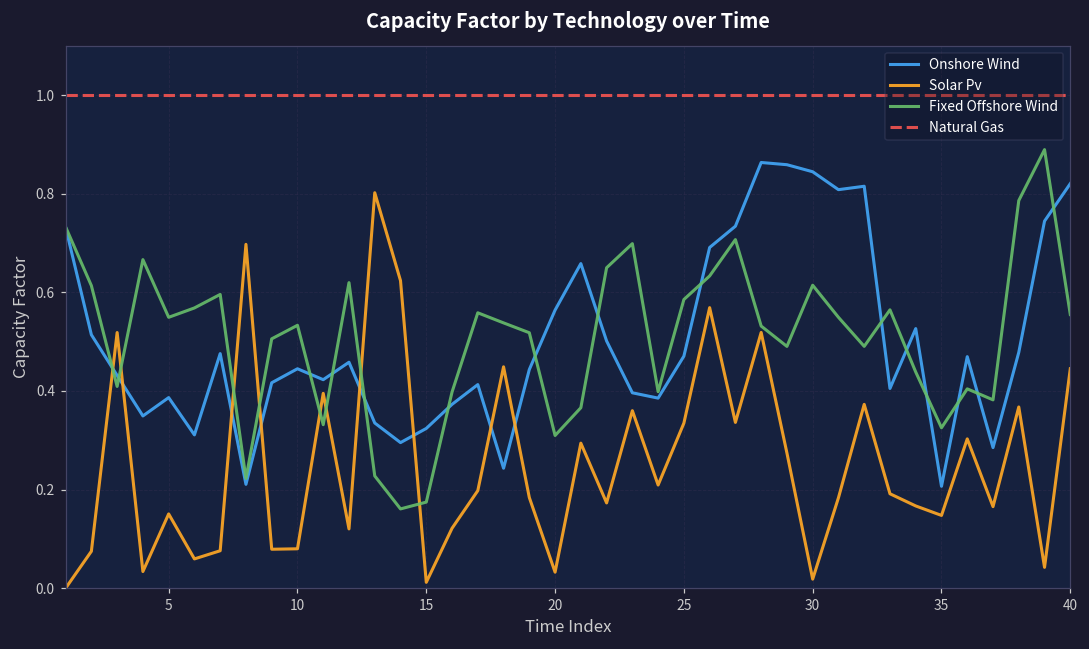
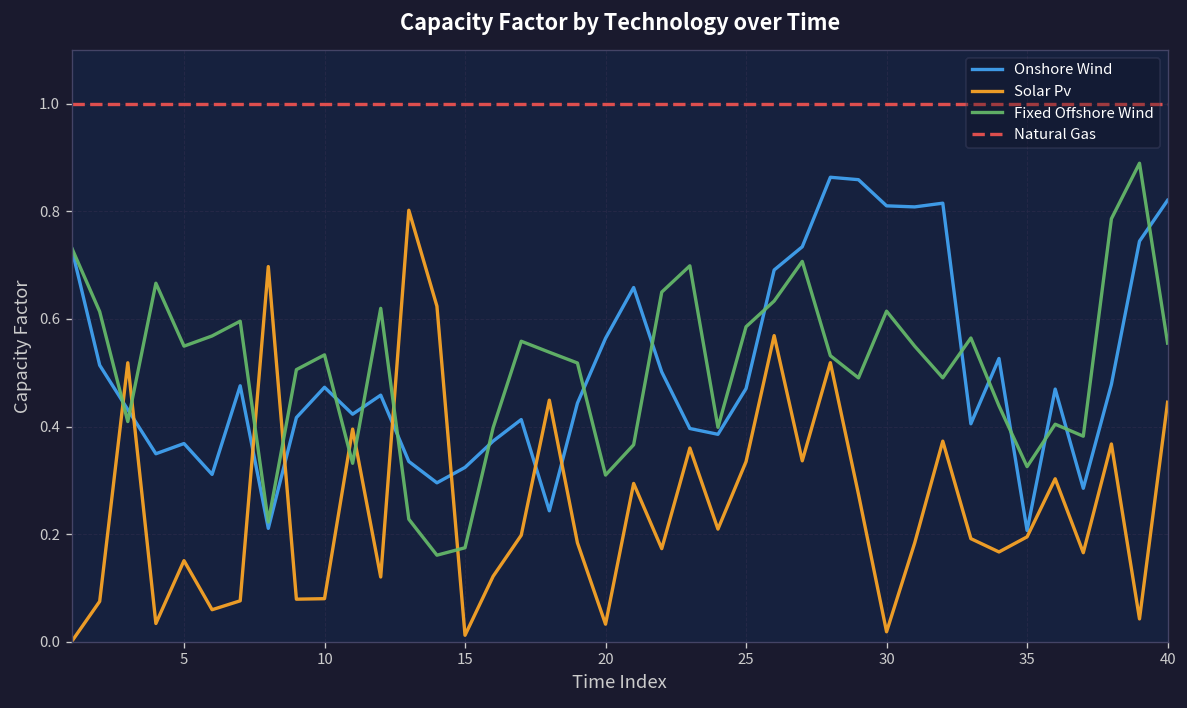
  {
    "Onshore Wind": {
-     "5": 0.39,
-     "10": 0.45,
+     "5": 0.37,
+     "10": 0.47,
      "15": 0.32,
      "20": 0.56,
      "25": 0.47,
-     "30": 0.84,
+     "30": 0.81,
      "35": 0.21,
      "40": 0.82
    },
    "Solar Pv": {
      "5": 0.15,
      "10": 0.08,
      "15": 0.01,
      "20": 0.03,
      "25": 0.33,
      "30": 0.02,
-     "35": 0.15,
+     "35": 0.19,
      "40": 0.45
    },
    "Fixed Offshore Wind": {
      "5": 0.55,
      "10": 0.53,
      "15": 0.17,
      "20": 0.31,
      "25": 0.59,
      "30": 0.61,
      "35": 0.33,
      "40": 0.56
    },
    "Natural Gas": {
      "5": 1.00,
      "10": 1.00,
      "15": 1.00,
      "20": 1.00,
      "25": 1.00,
      "30": 1.00,
      "40": 1.00
    }
  }
